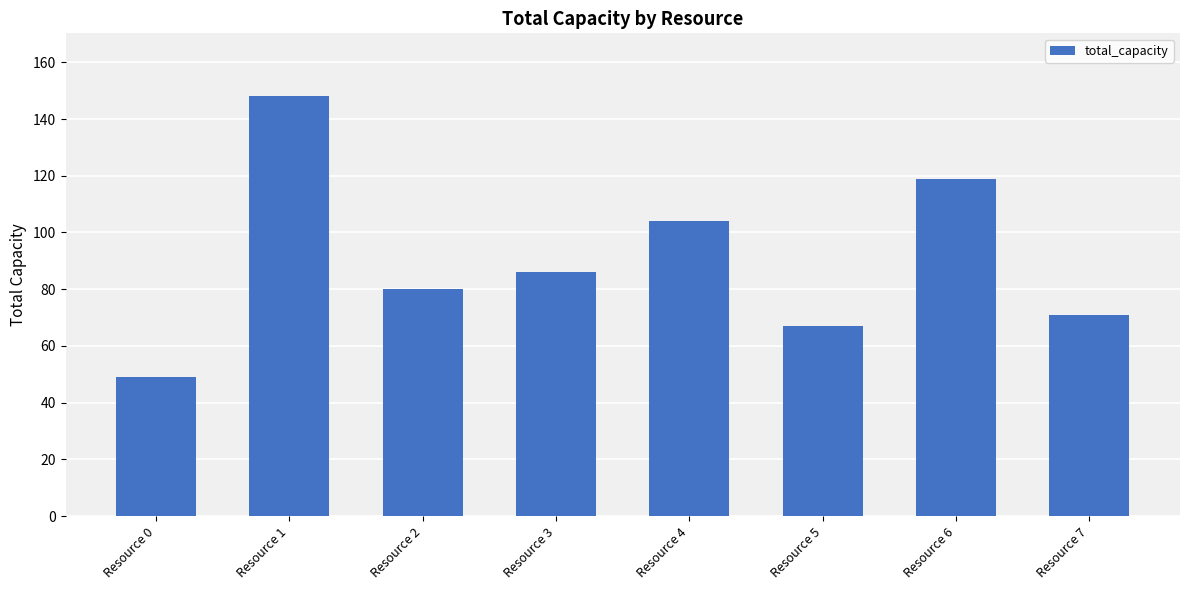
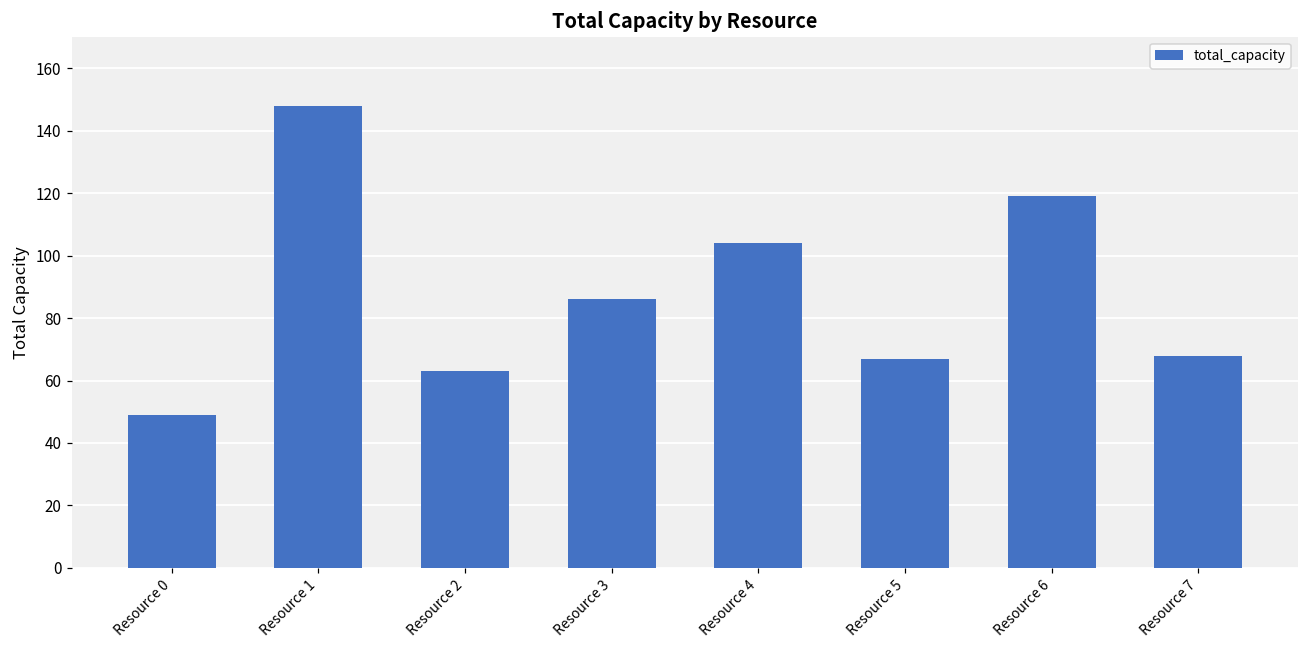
  {
    "Resource 0": 49,
    "Resource 1": 148,
-   "Resource 2": 80,
+   "Resource 2": 63,
    "Resource 3": 86,
    "Resource 4": 104,
    "Resource 5": 67,
    "Resource 6": 119,
-   "Resource 7": 71
+   "Resource 7": 68
  }
